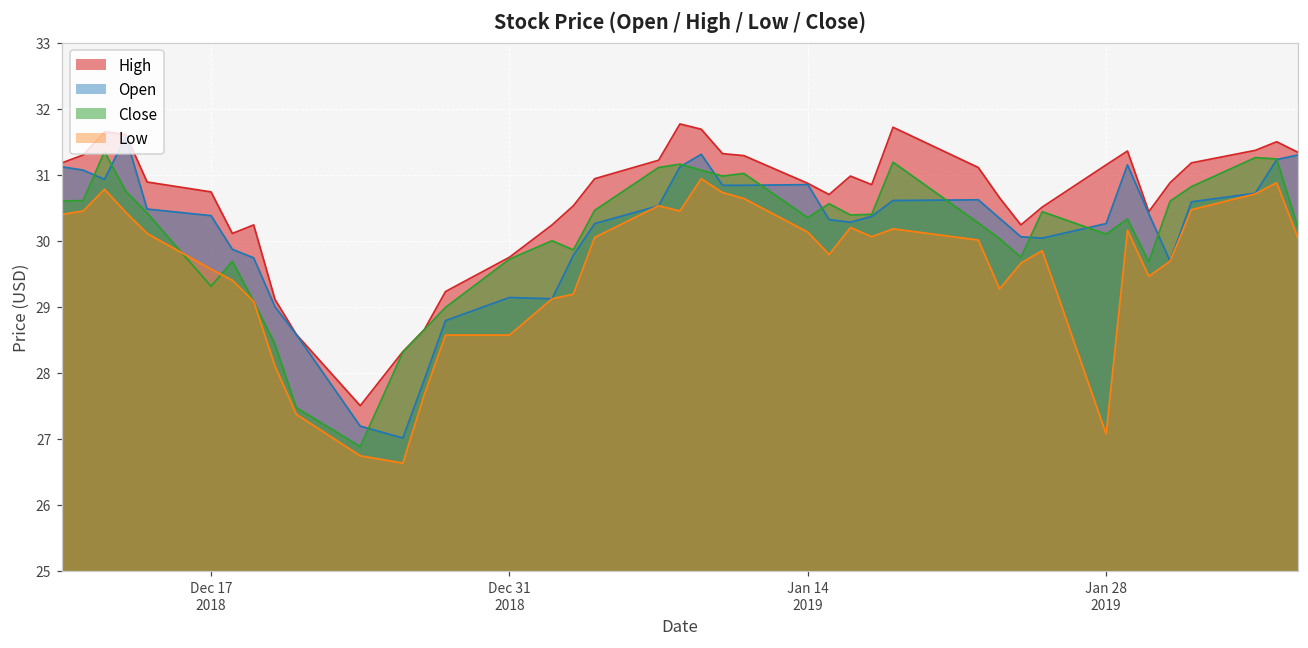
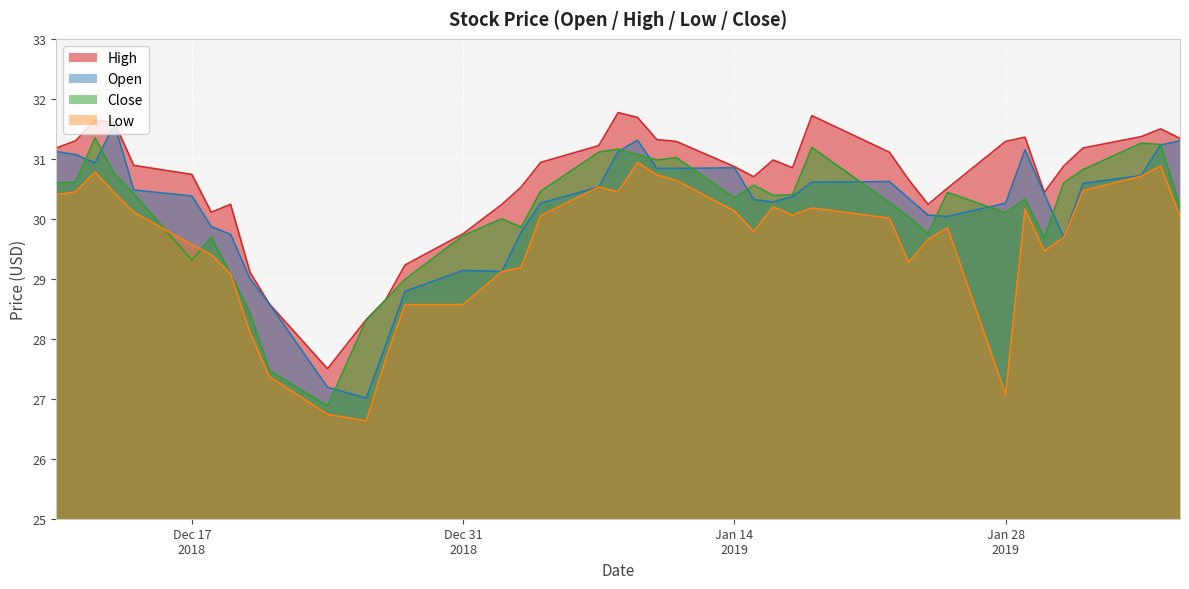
  {
    "High": {
      "Dec 17 2018": 30.7,
-     "Jan 28 2019": 31.2
+     "Jan 28 2019": 31.3
    },
    "Open": {
      "Dec 17 2018": 30.4,
      "Dec 31 2018": 29.1,
      "Jan 28 2019": 30.3
    },
    "Close": {
      "Dec 17 2018": 29.3,
      "Jan 14 2019": 30.4,
      "Jan 28 2019": 30.1
    },
    "Low": {
      "Dec 17 2018": 29.6,
      "Dec 31 2018": 28.6,
      "Jan 14 2019": 30.1,
      "Jan 28 2019": 27.1
    }
  }
